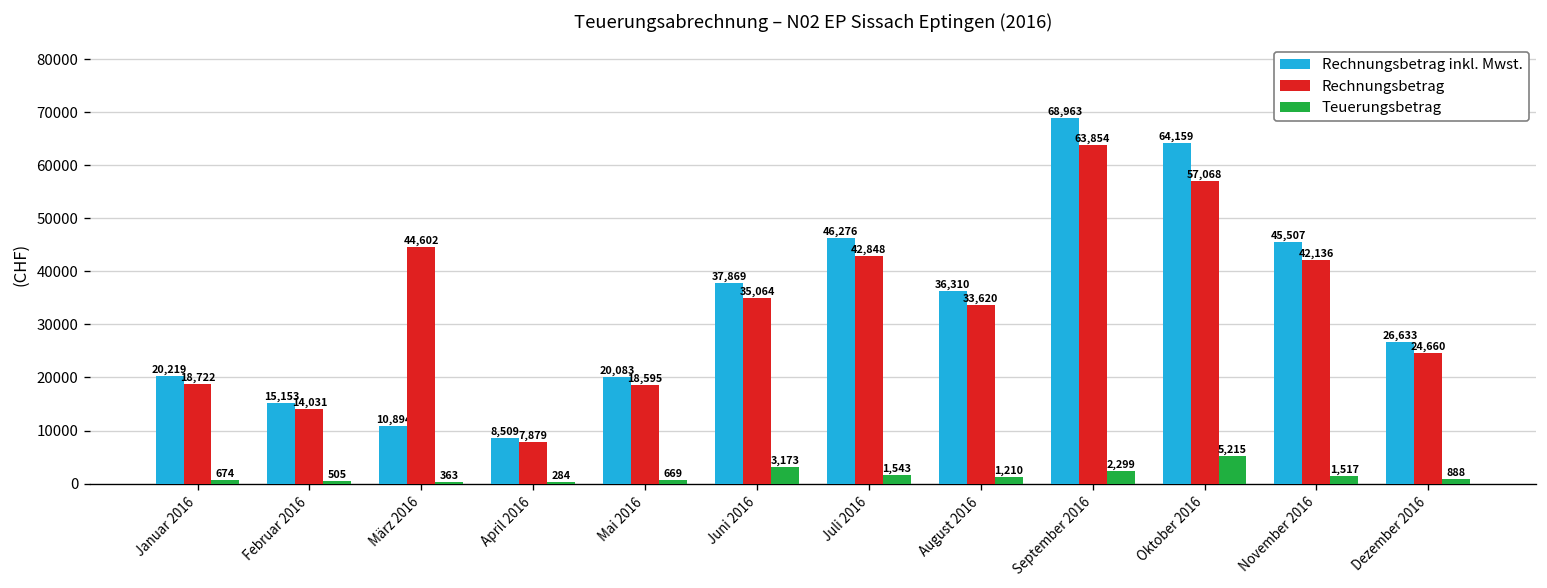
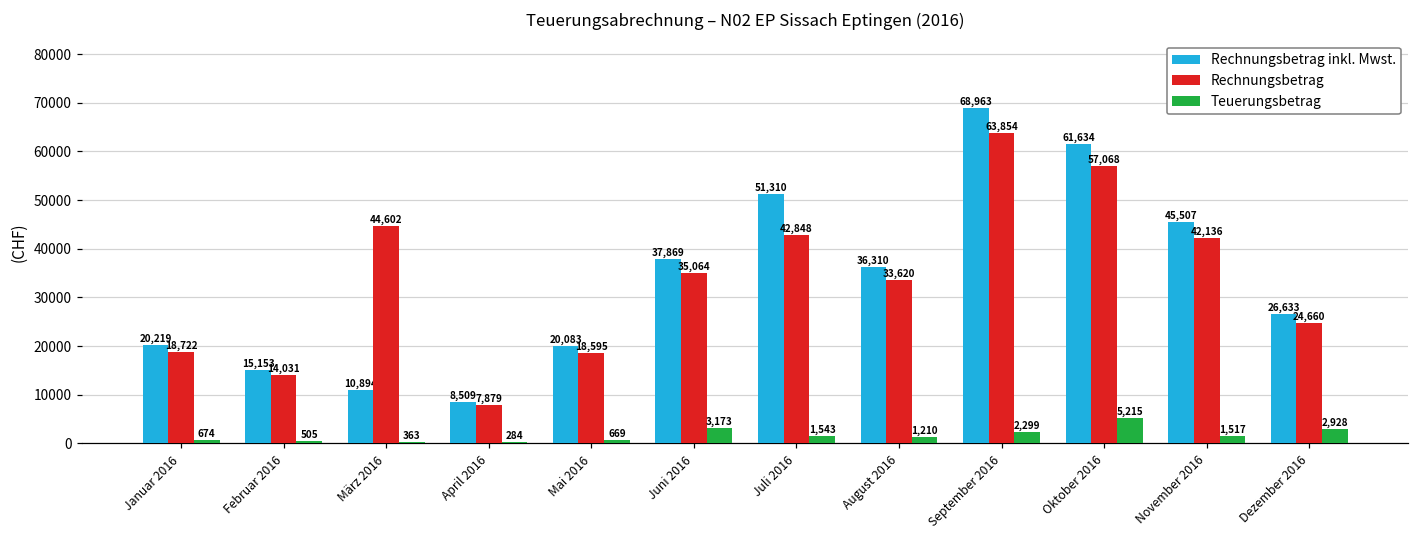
  {
    "Rechnungsbetrag inkl. Mwst.": {
      "Januar 2016": "20,219",
      "Februar 2016": "15,153",
      "März 2016": "10,894",
      "April 2016": "8,509",
      "Mai 2016": "20,083",
      "Juni 2016": "37,869",
-     "Juli 2016": "46,276",
+     "Juli 2016": "51,310",
      "August 2016": "36,310",
      "September 2016": "68,963",
-     "Oktober 2016": "64,159",
+     "Oktober 2016": "61,634",
      "November 2016": "45,507",
      "Dezember 2016": "26,633"
    },
    "Rechnungsbetrag": {
      "Januar 2016": "18,722",
      "Februar 2016": "14,031",
      "März 2016": "44,602",
      "April 2016": "7,879",
      "Mai 2016": "18,595",
      "Juni 2016": "35,064",
      "Juli 2016": "42,848",
      "August 2016": "33,620",
      "September 2016": "63,854",
      "Oktober 2016": "57,068",
      "November 2016": "42,136",
      "Dezember 2016": "24,660"
    },
    "Teuerungsbetrag": {
      "Januar 2016": "674",
      "Februar 2016": "505",
      "März 2016": "363",
      "April 2016": "284",
      "Mai 2016": "669",
      "Juni 2016": "3,173",
      "Juli 2016": "1,543",
      "August 2016": "1,210",
      "September 2016": "2,299",
      "Oktober 2016": "5,215",
      "November 2016": "1,517",
-     "Dezember 2016": "888"
+     "Dezember 2016": "2,928"
    }
  }
